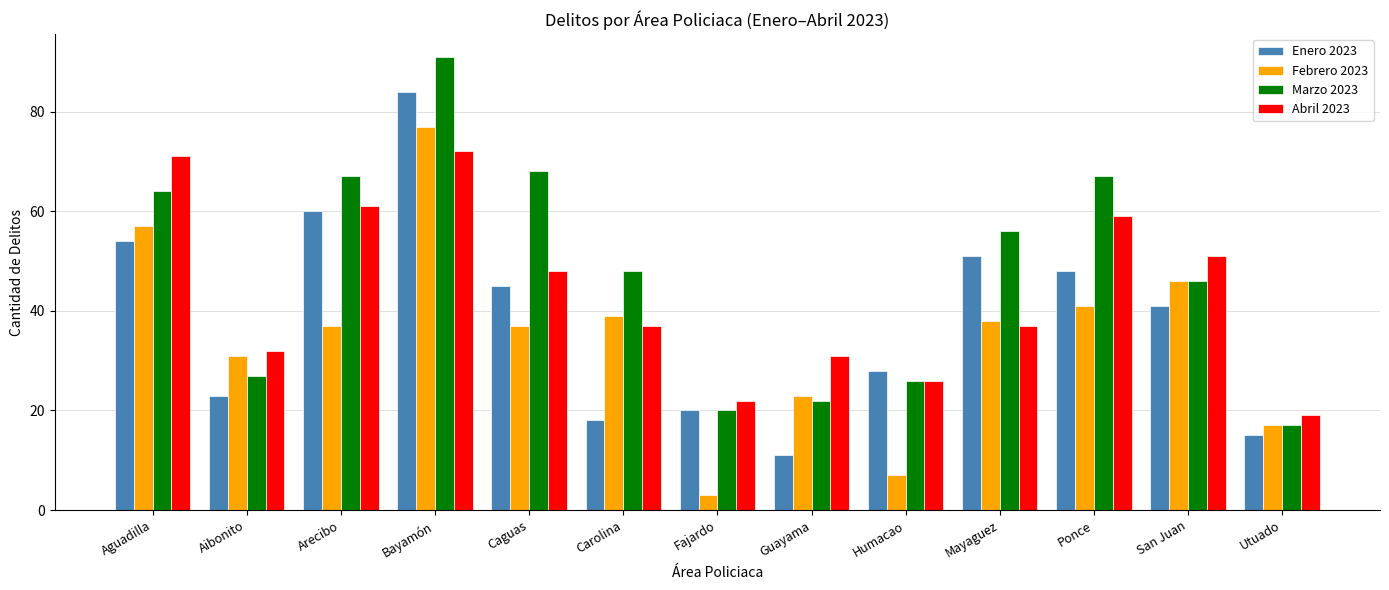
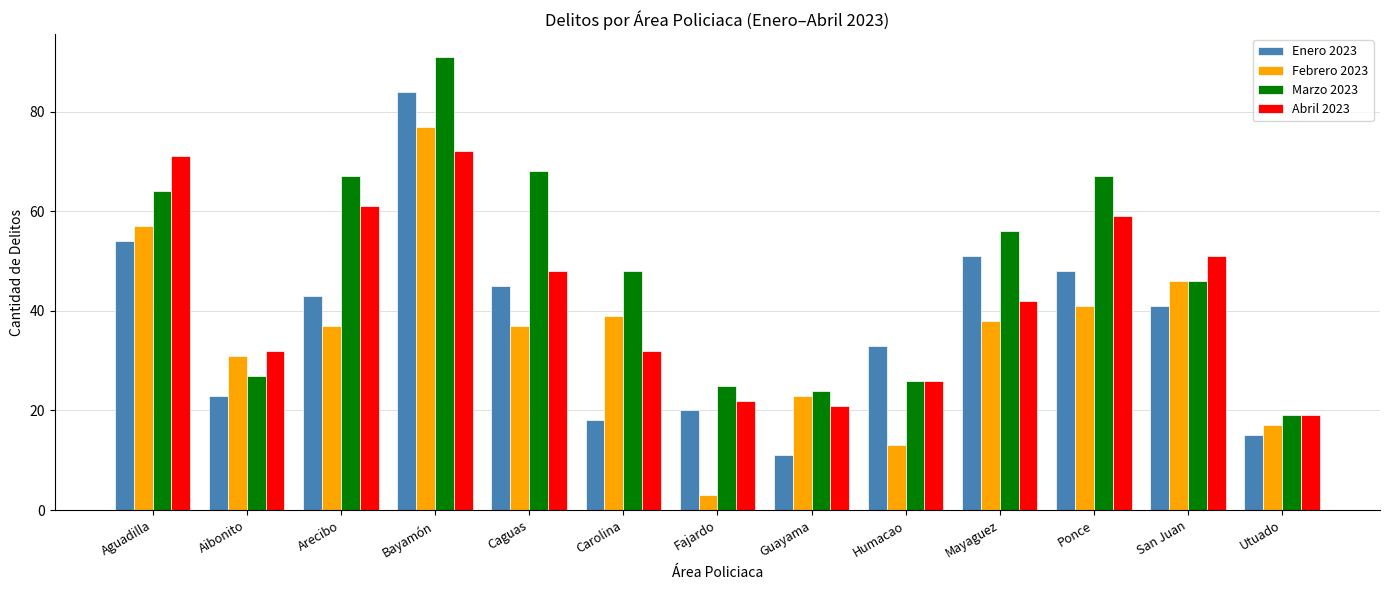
  {
    "Enero 2023": {
      "Aguadilla": 54,
      "Aibonito": 23,
-     "Arecibo": 60,
+     "Arecibo": 43,
      "Bayamón": 84,
      "Caguas": 45,
      "Carolina": 18,
      "Fajardo": 20,
      "Guayama": 11,
-     "Humacao": 28,
+     "Humacao": 33,
      "Mayaguez": 51,
      "Ponce": 48,
      "San Juan": 41,
      "Utuado": 15
    },
    "Febrero 2023": {
      "Aguadilla": 57,
      "Aibonito": 31,
      "Arecibo": 37,
      "Bayamón": 77,
      "Caguas": 37,
      "Carolina": 39,
      "Fajardo": 3,
      "Guayama": 23,
-     "Humacao": 7,
+     "Humacao": 13,
      "Mayaguez": 38,
      "Ponce": 41,
      "San Juan": 46,
      "Utuado": 17
    },
    "Marzo 2023": {
      "Aguadilla": 64,
      "Aibonito": 27,
      "Arecibo": 67,
      "Bayamón": 91,
      "Caguas": 68,
      "Carolina": 48,
-     "Fajardo": 20,
-     "Guayama": 22,
+     "Fajardo": 25,
+     "Guayama": 24,
      "Humacao": 26,
      "Mayaguez": 56,
      "Ponce": 67,
      "San Juan": 46,
-     "Utuado": 17
+     "Utuado": 19
    },
    "Abril 2023": {
      "Aguadilla": 71,
      "Aibonito": 32,
      "Arecibo": 61,
      "Bayamón": 72,
      "Caguas": 48,
-     "Carolina": 37,
+     "Carolina": 32,
      "Fajardo": 22,
-     "Guayama": 31,
+     "Guayama": 21,
      "Humacao": 26,
-     "Mayaguez": 37,
+     "Mayaguez": 42,
      "Ponce": 59,
      "San Juan": 51,
      "Utuado": 19
    }
  }
